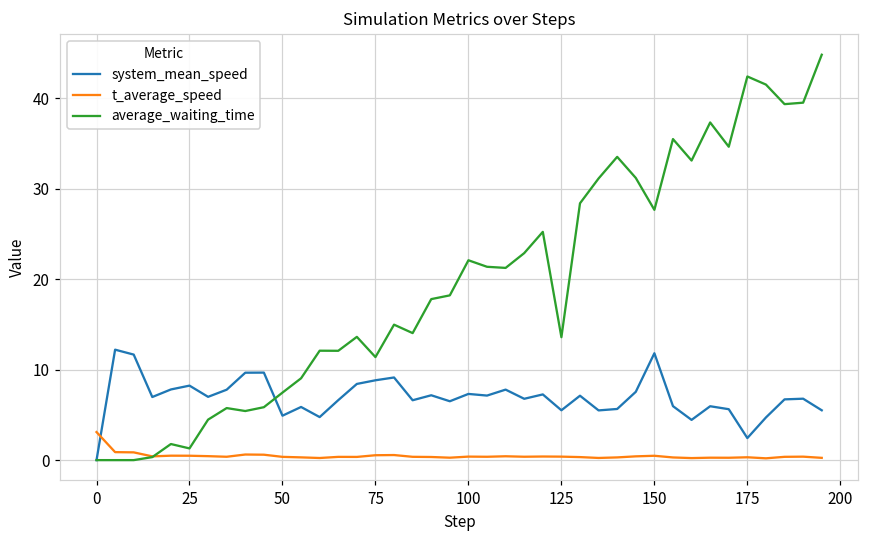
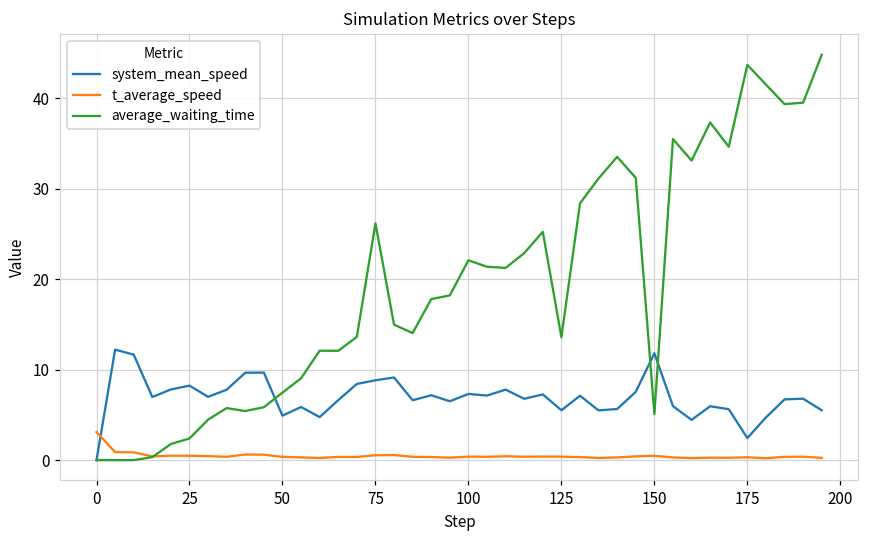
  {
    "system_mean_speed": {
      "25": 8,
      "50": 5,
      "75": 9,
      "100": 7,
      "125": 6,
      "150": 12,
      "175": 2
    },
    "t_average_speed": {
      "0": 3,
      "25": 0,
      "50": 0,
      "75": 1,
      "100": 0,
      "125": 0,
      "150": 0,
      "175": 0
    },
    "average_waiting_time": {
-     "25": 1,
+     "25": 2,
      "50": 7,
-     "75": 11,
+     "75": 26,
      "100": 22,
      "125": 14,
-     "150": 28,
-     "175": 42
+     "150": 5,
+     "175": 44
    }
  }
